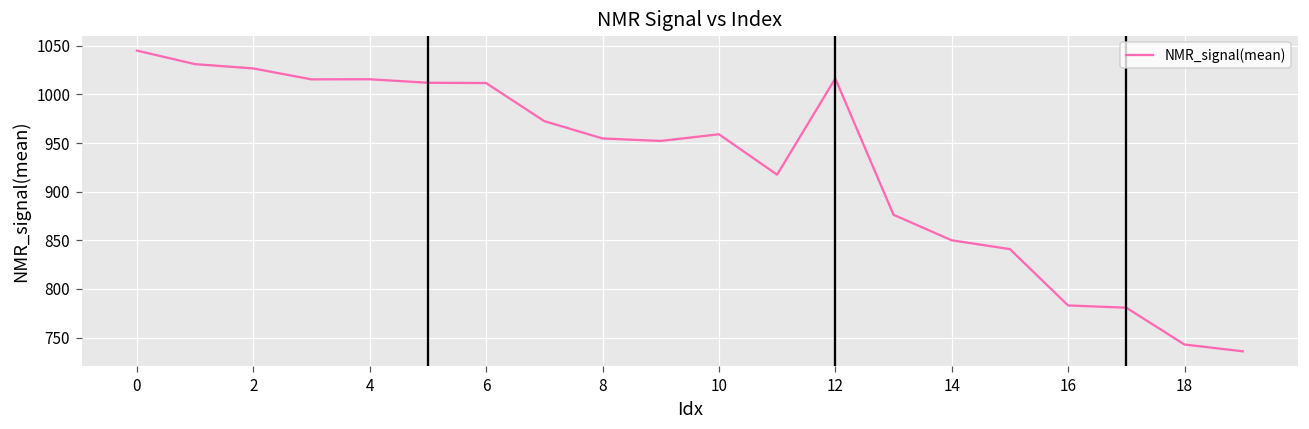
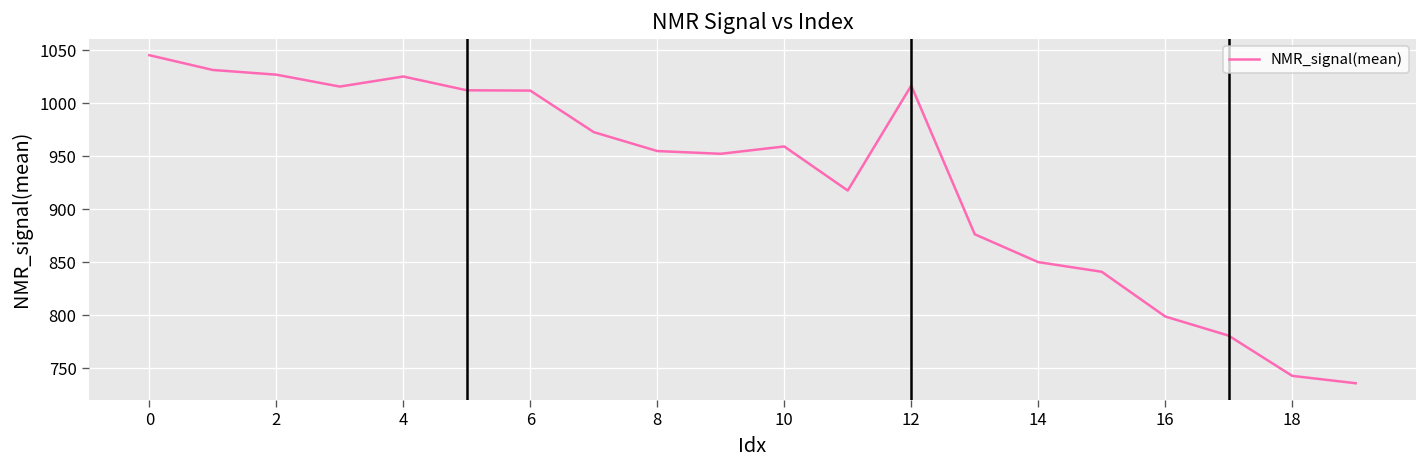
  {
    "0": 1050,
    "2": 1030,
-   "4": 1020,
+   "4": 1030,
    "6": 1010,
    "8": 950,
    "10": 960,
    "12": 1020,
    "14": 850,
-   "16": 780,
+   "16": 800,
    "18": 740
  }
